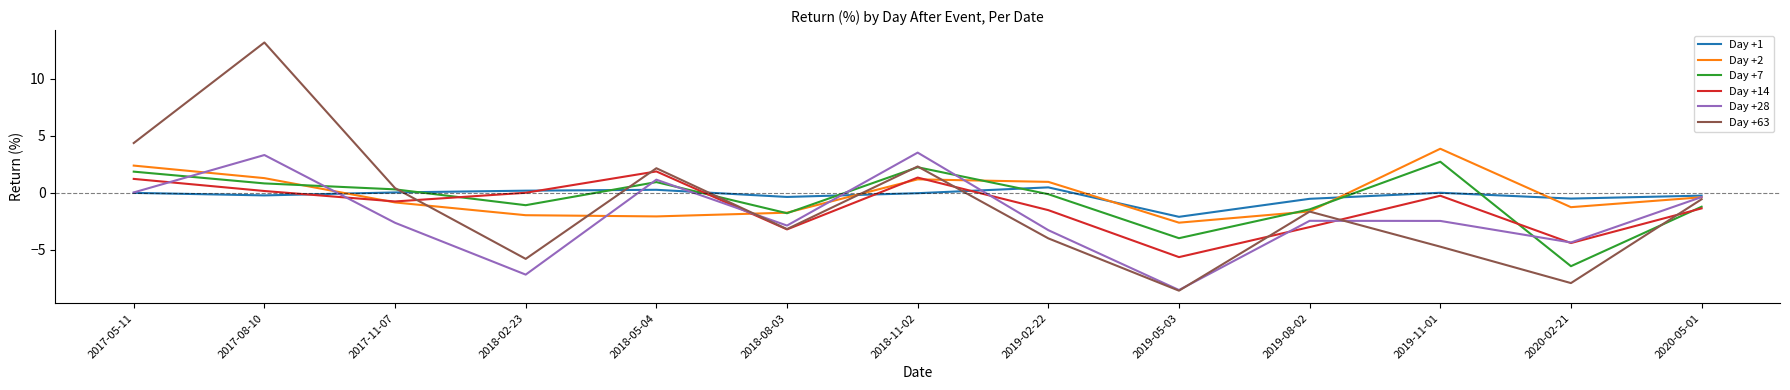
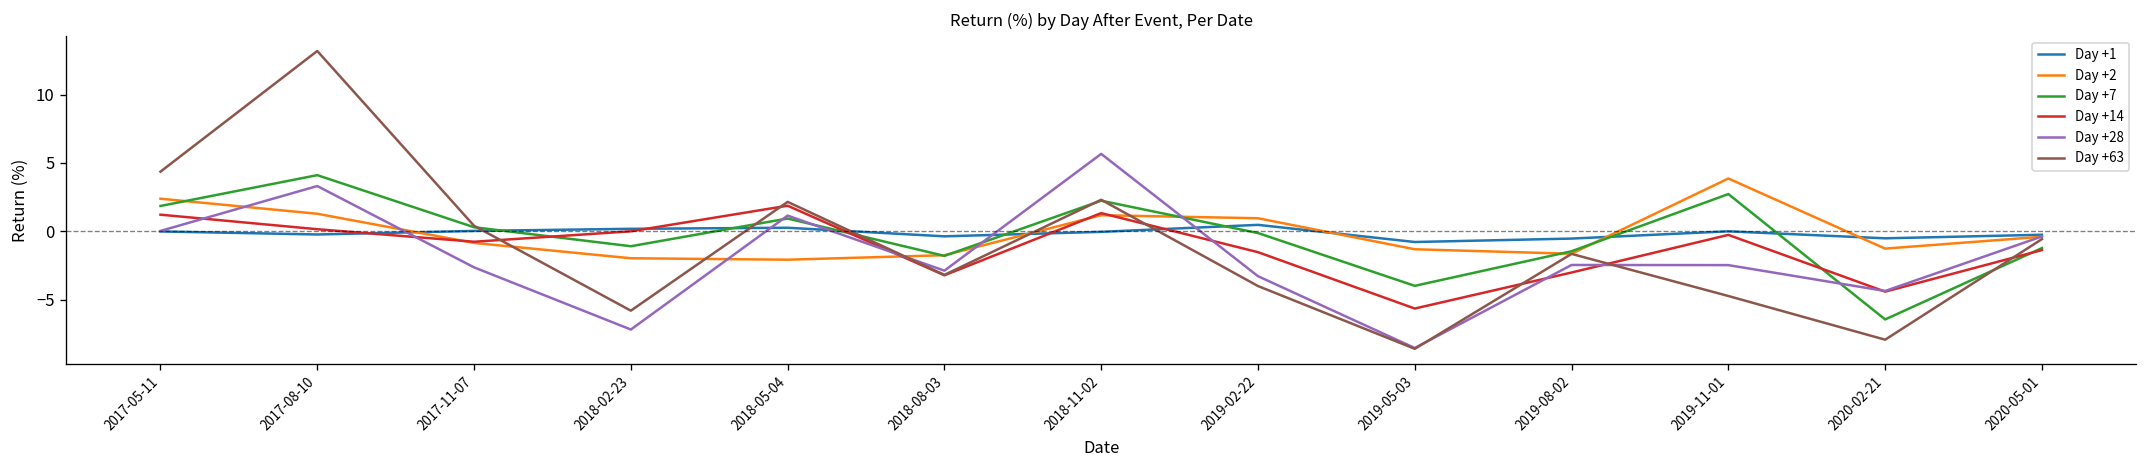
  {
    "Day +1": {
      "2017-08-10": -0.2,
      "2017-11-07": 0.0,
      "2018-05-04": 0.3,
      "2018-08-03": -0.4,
      "2018-11-02": 0.0,
      "2019-02-22": 0.5,
-     "2019-05-03": -2.1,
+     "2019-05-03": -0.8,
      "2019-08-02": -0.5,
      "2019-11-01": 0.0,
      "2020-02-21": -0.5
    },
    "Day +2": {
      "2017-05-11": 2.4,
      "2017-08-10": 1.3,
      "2018-02-23": -2.0,
      "2018-05-04": -2.1,
      "2019-02-22": 0.9,
-     "2019-05-03": -2.6,
+     "2019-05-03": -1.3,
      "2019-11-01": 3.9,
      "2020-02-21": -1.3
    },
    "Day +7": {
      "2017-05-11": 1.8,
-     "2017-08-10": 0.8,
+     "2017-08-10": 4.1,
      "2018-02-23": -1.1,
      "2019-02-22": -0.1,
      "2019-05-03": -4.0,
      "2019-11-01": 2.7,
      "2020-02-21": -6.5
    },
    "Day +14": {
      "2017-05-11": 1.2,
      "2017-08-10": 0.1,
      "2018-05-04": 1.9,
      "2019-02-22": -1.5,
      "2019-05-03": -5.7,
      "2019-08-02": -3.0,
      "2019-11-01": -0.3
    },
    "Day +28": {
      "2017-08-10": 3.3,
      "2017-11-07": -2.6,
      "2018-02-23": -7.2,
      "2018-08-03": -2.9,
-     "2018-11-02": 3.5,
+     "2018-11-02": 5.7,
      "2019-02-22": -3.3,
      "2019-08-02": -2.5,
      "2019-11-01": -2.5
    },
    "Day +63": {
      "2017-05-11": 4.4,
      "2017-08-10": 13.2,
      "2018-02-23": -5.8,
      "2018-05-04": 2.1,
      "2019-02-22": -4.0,
      "2019-11-01": -4.7,
      "2020-02-21": -7.9
    }
  }
